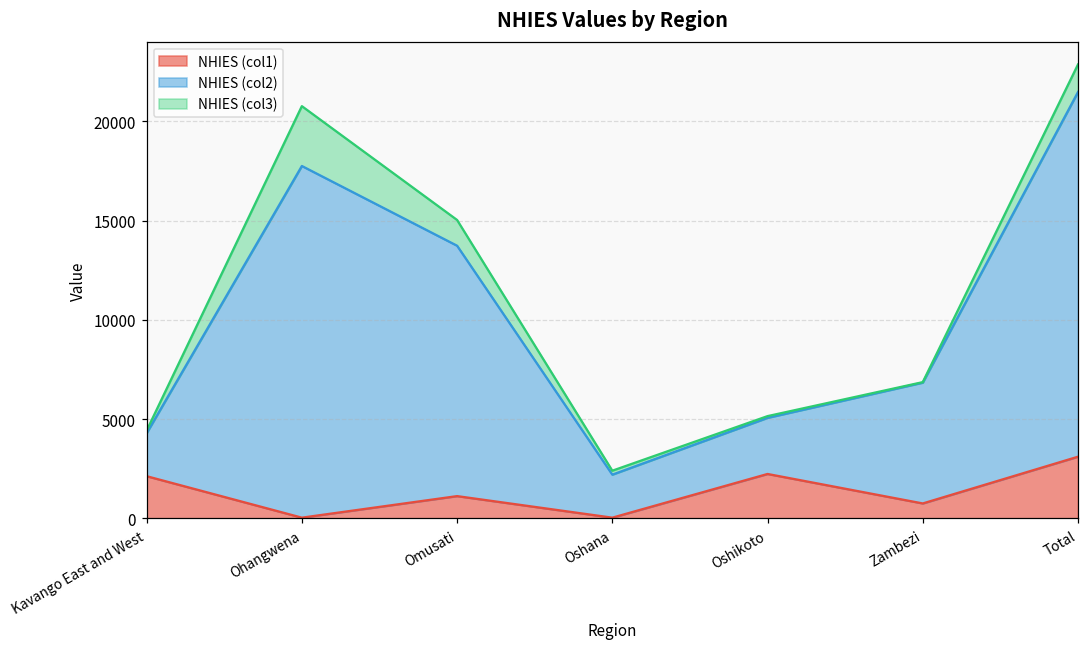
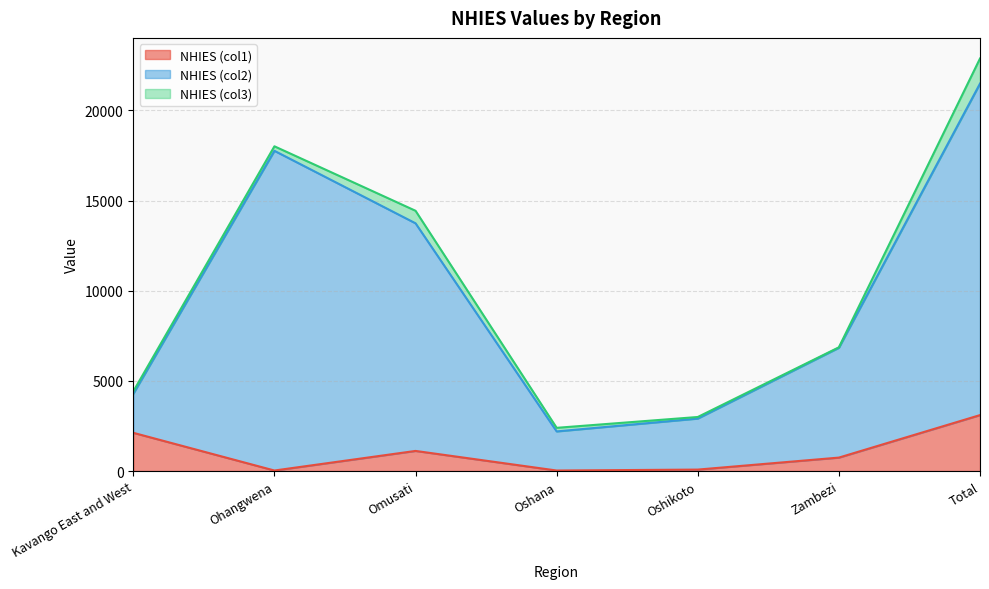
  {
    "NHIES (col1)": {
      "Kavango East and West": 2100,
      "Ohangwena": 0,
      "Omusati": 1100,
      "Oshana": 0,
-     "Oshikoto": 2200,
+     "Oshikoto": 100,
      "Zambezi": 700,
      "Total": 3100
    },
    "NHIES (col2)": {
      "Ohangwena": 17700,
      "Omusati": 12600,
      "Oshana": 2200,
      "Total": 18400
    },
    "NHIES (col3)": {
-     "Ohangwena": 3000,
-     "Omusati": 1300,
+     "Ohangwena": 300,
+     "Omusati": 700,
      "Oshana": 200,
      "Total": 1400
    }
  }
